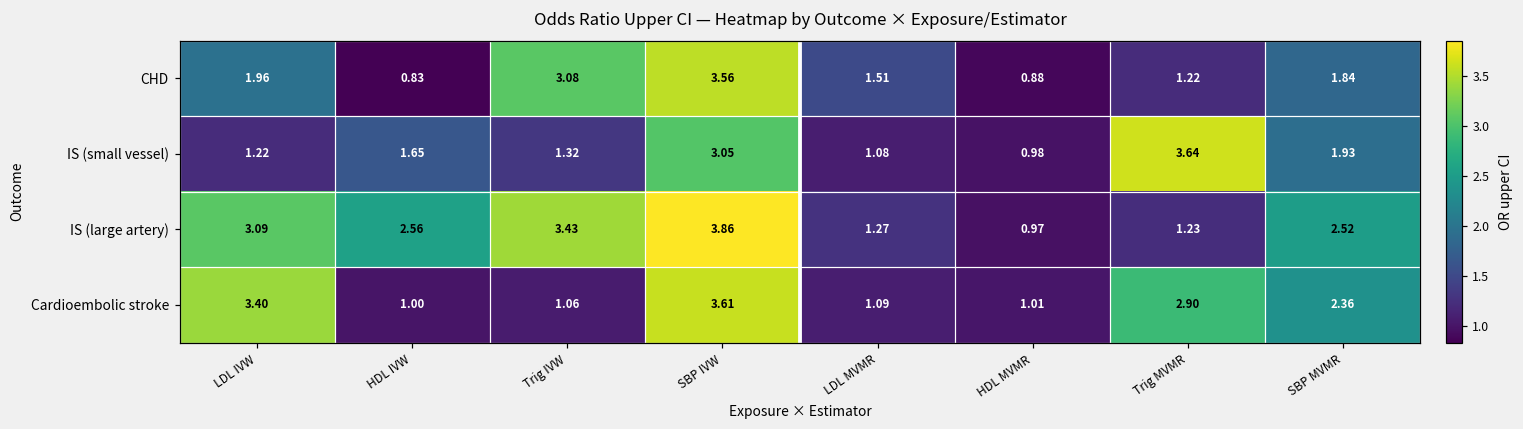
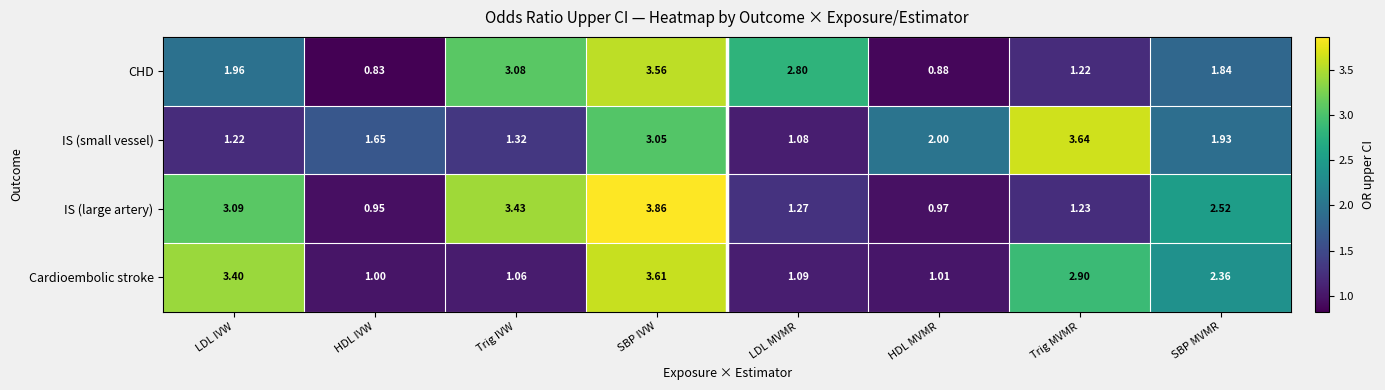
  {
    "CHD": {
      "LDL IVW": 1.96,
      "HDL IVW": 0.83,
      "Trig IVW": 3.08,
      "SBP IVW": 3.56,
-     "LDL MVMR": 1.51,
+     "LDL MVMR": 2.80,
      "HDL MVMR": 0.88,
      "Trig MVMR": 1.22,
      "SBP MVMR": 1.84
    },
    "IS (small vessel)": {
      "LDL IVW": 1.22,
      "HDL IVW": 1.65,
      "Trig IVW": 1.32,
      "SBP IVW": 3.05,
      "LDL MVMR": 1.08,
-     "HDL MVMR": 0.98,
+     "HDL MVMR": 2.00,
      "Trig MVMR": 3.64,
      "SBP MVMR": 1.93
    },
    "IS (large artery)": {
      "LDL IVW": 3.09,
-     "HDL IVW": 2.56,
+     "HDL IVW": 0.95,
      "Trig IVW": 3.43,
      "SBP IVW": 3.86,
      "LDL MVMR": 1.27,
      "HDL MVMR": 0.97,
      "Trig MVMR": 1.23,
      "SBP MVMR": 2.52
    },
    "Cardioembolic stroke": {
      "LDL IVW": 3.40,
      "HDL IVW": 1.00,
      "Trig IVW": 1.06,
      "SBP IVW": 3.61,
      "LDL MVMR": 1.09,
      "HDL MVMR": 1.01,
      "Trig MVMR": 2.90,
      "SBP MVMR": 2.36
    }
  }
